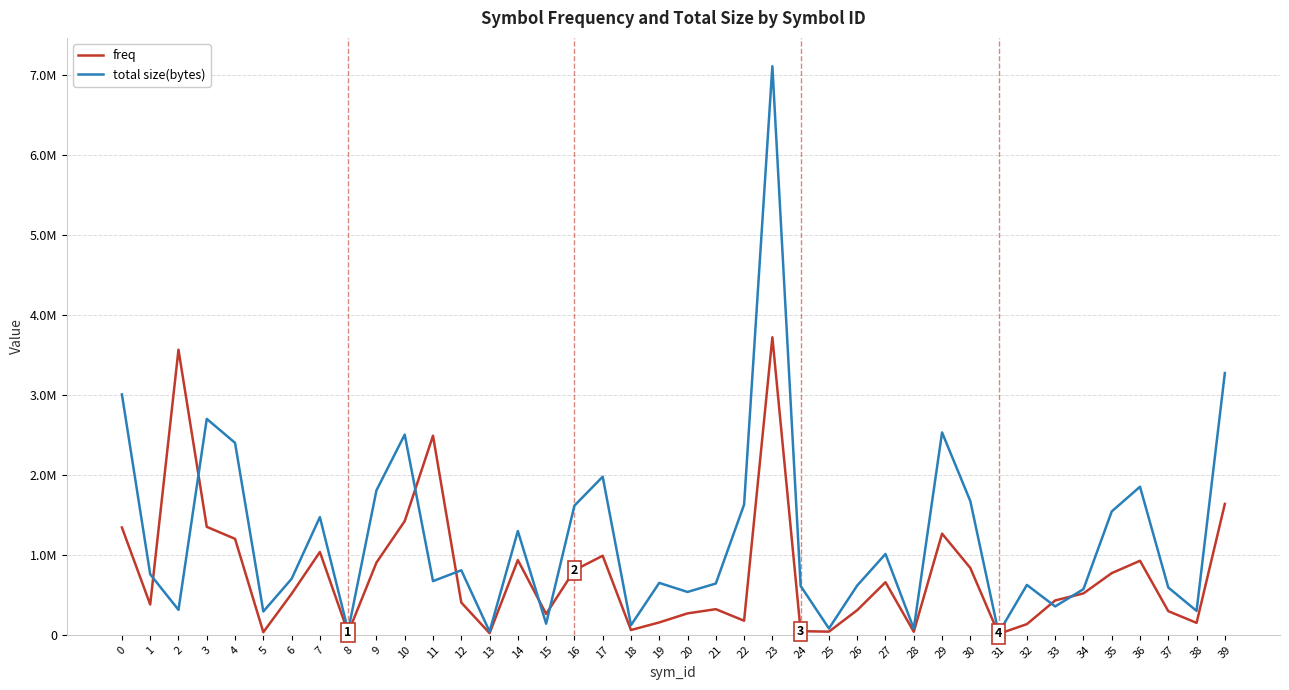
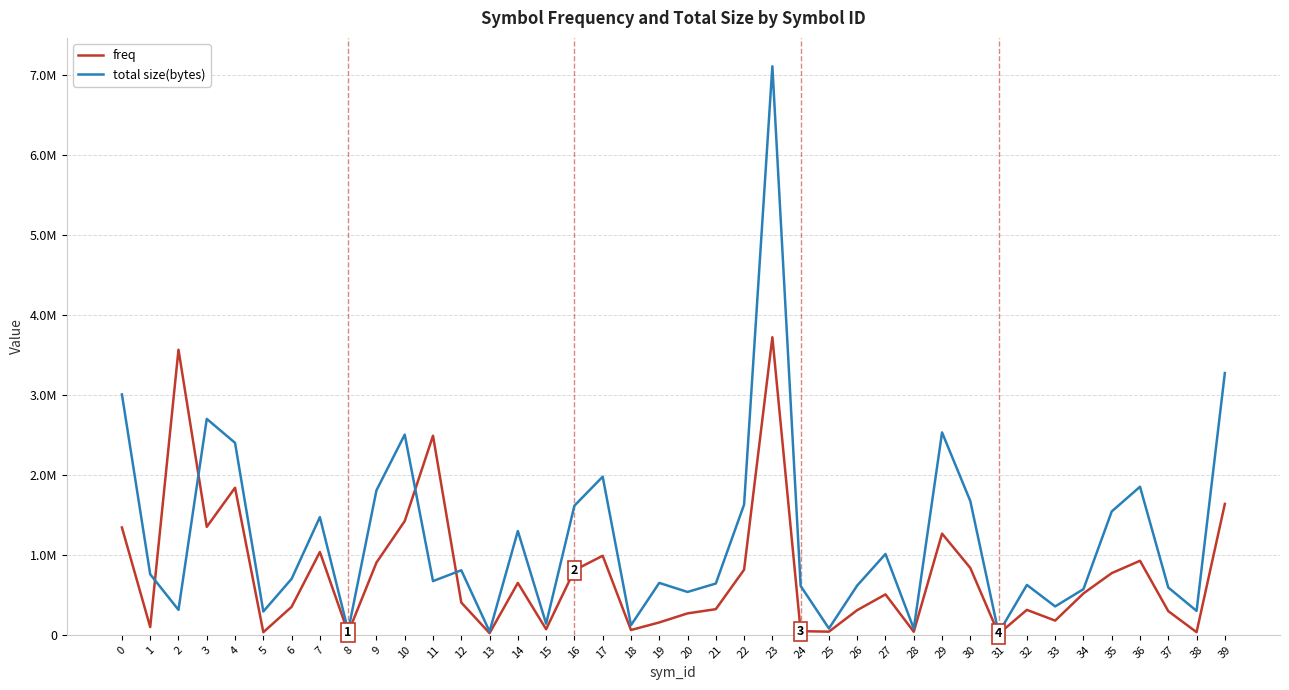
  {
    "freq": {
      "0": 1300000,
-     "1": 400000,
+     "1": 100000,
      "2": 3600000,
      "3": 1300000,
-     "4": 1200000,
+     "4": 1800000,
      "5": 0,
-     "6": 500000,
+     "6": 300000,
      "7": 1000000,
      "9": 900000,
      "10": 1400000,
      "11": 2500000,
      "12": 400000,
-     "14": 900000,
-     "15": 300000,
+     "14": 600000,
+     "15": 100000,
      "17": 1000000,
      "18": 100000,
      "19": 200000,
      "20": 300000,
      "21": 300000,
-     "22": 200000,
+     "22": 800000,
      "23": 3700000,
      "25": 0,
      "26": 300000,
-     "27": 700000,
+     "27": 500000,
      "28": 0,
      "29": 1300000,
      "30": 800000,
-     "32": 100000,
-     "33": 400000,
+     "32": 300000,
+     "33": 200000,
      "34": 500000,
      "35": 800000,
      "36": 900000,
      "37": 300000,
-     "38": 100000,
+     "38": 0,
      "39": 1600000
    },
    "total size(bytes)": {
      "0": 3000000,
      "1": 800000,
      "2": 300000,
      "3": 2700000,
      "4": 2400000,
      "5": 300000,
      "6": 700000,
      "7": 1500000,
      "9": 1800000,
      "10": 2500000,
      "11": 700000,
      "12": 800000,
      "14": 1300000,
      "15": 100000,
      "16": 1600000,
      "17": 2000000,
      "18": 100000,
      "19": 600000,
      "20": 500000,
      "21": 600000,
      "22": 1600000,
      "23": 7100000,
      "24": 600000,
      "25": 100000,
      "26": 600000,
      "27": 1000000,
      "28": 100000,
      "29": 2500000,
      "30": 1700000,
      "32": 600000,
      "33": 400000,
      "34": 600000,
      "35": 1500000,
      "36": 1900000,
      "37": 600000,
      "38": 300000,
      "39": 3300000
    }
  }
